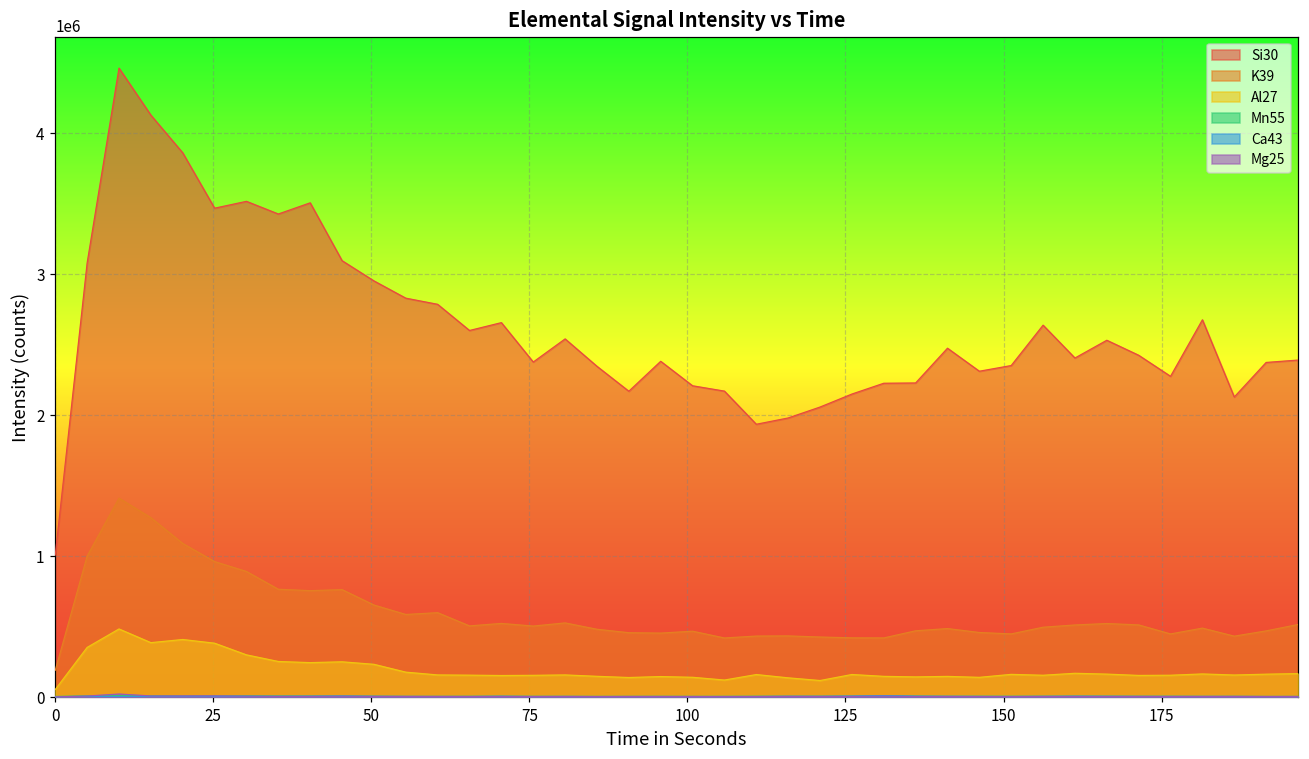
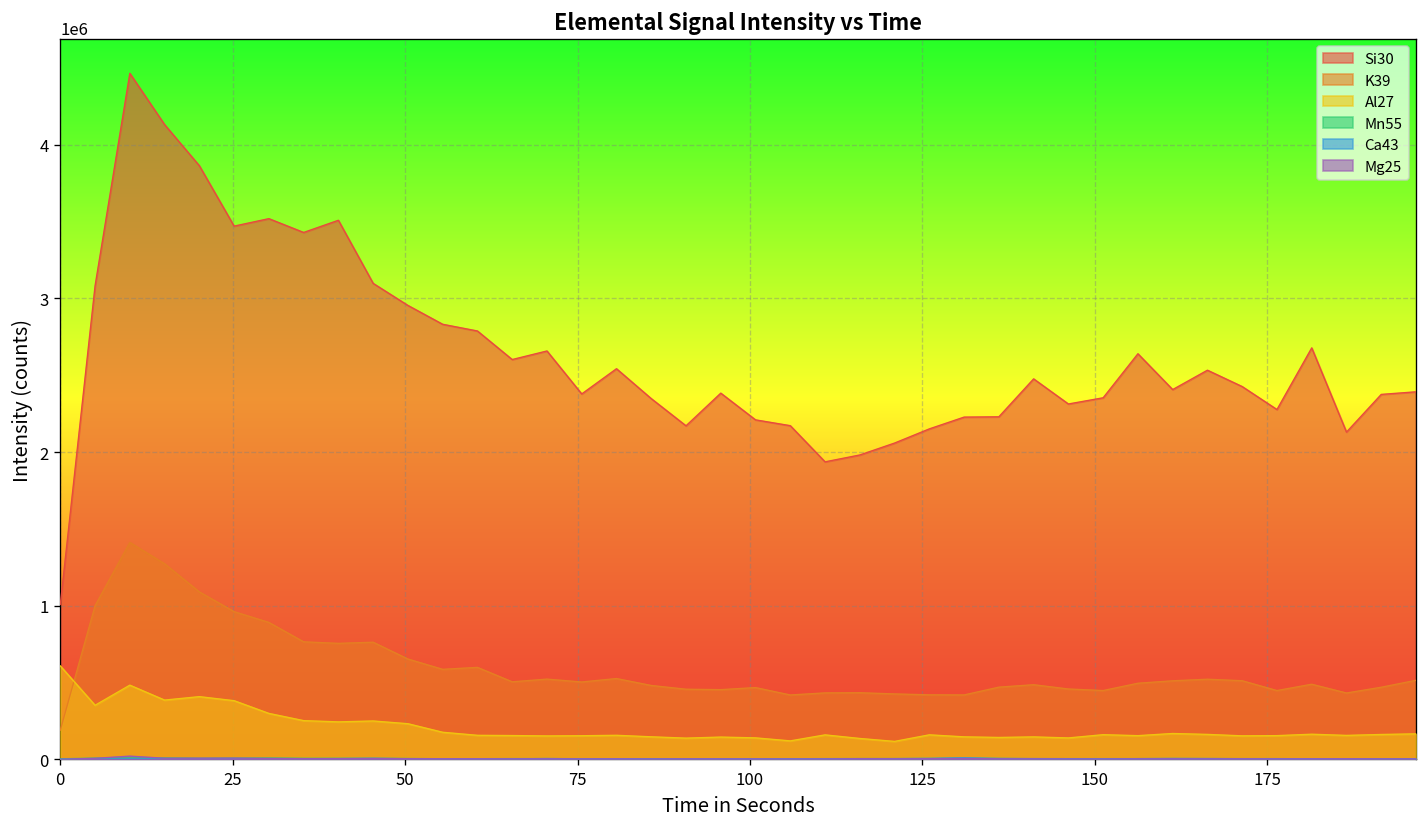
  {
    "Al27": {
-     "0": 50000
+     "0": 610000
    }
  }
